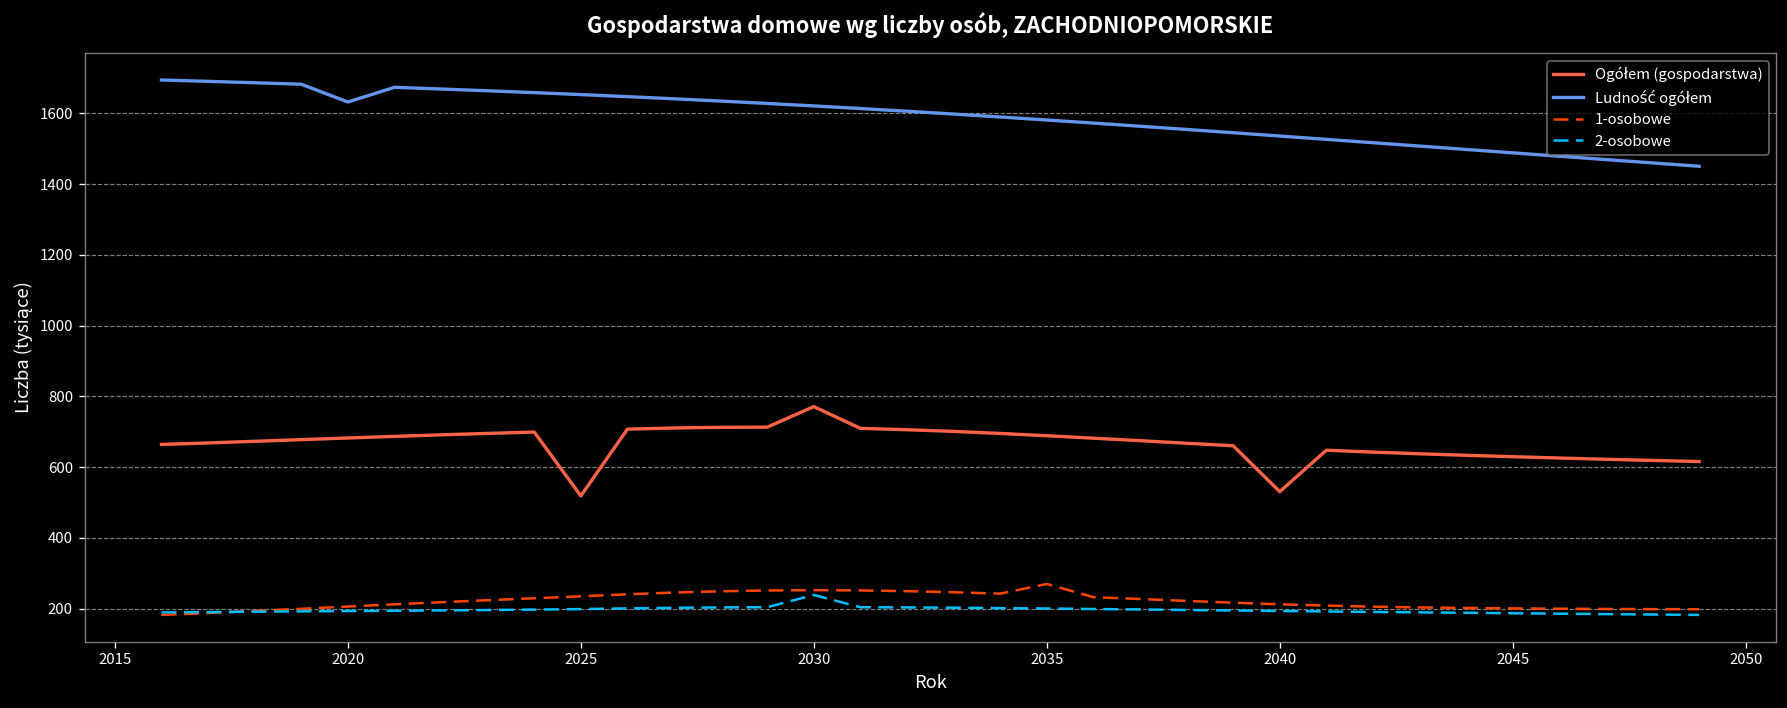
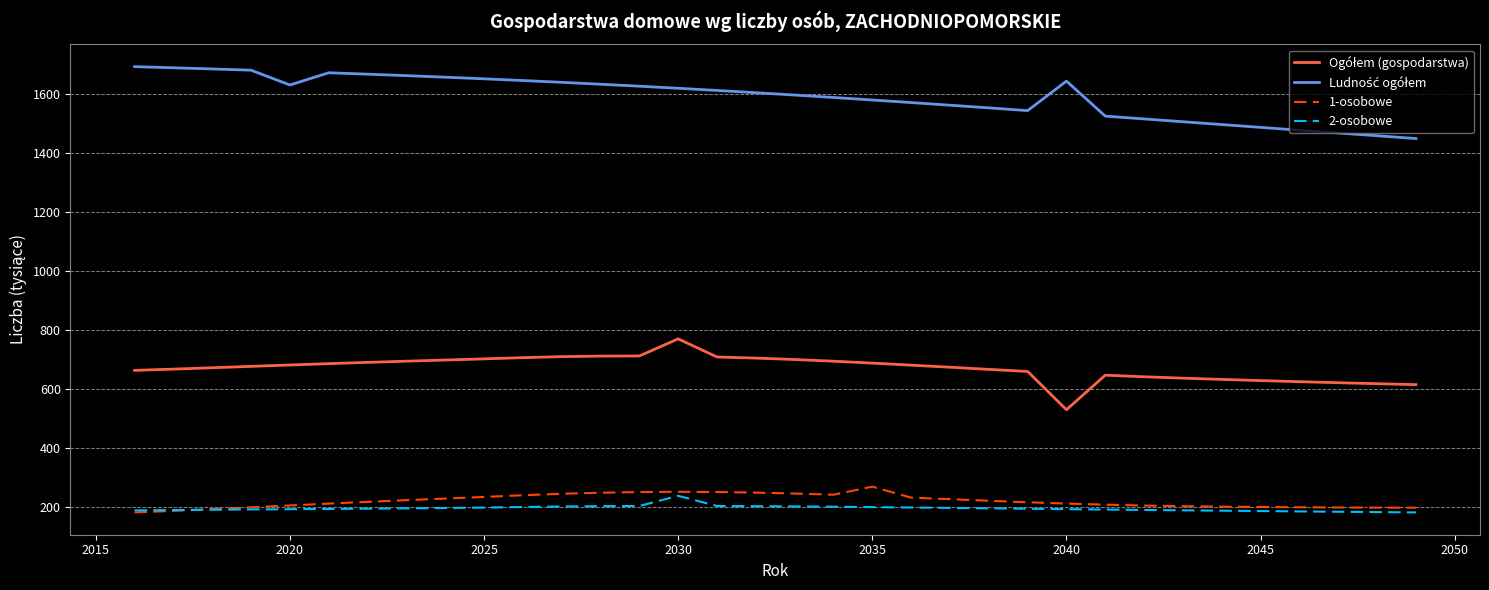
  {
    "Ogółem (gospodarstwa)": {
      "2020": 680,
-     "2025": 520,
+     "2025": 700,
      "2030": 770,
      "2035": 690,
      "2040": 530,
      "2045": 630
    },
    "Ludność ogółem": {
      "2020": 1630,
      "2025": 1650,
      "2030": 1620,
      "2035": 1580,
-     "2040": 1540,
+     "2040": 1650,
      "2045": 1490
    },
    "1-osobowe": {
      "2020": 210,
      "2025": 230,
      "2030": 250,
      "2035": 270,
      "2040": 210,
      "2045": 200
    },
    "2-osobowe": {
      "2020": 190,
      "2025": 200,
      "2030": 240,
      "2035": 200,
      "2040": 190,
      "2045": 190
    }
  }
